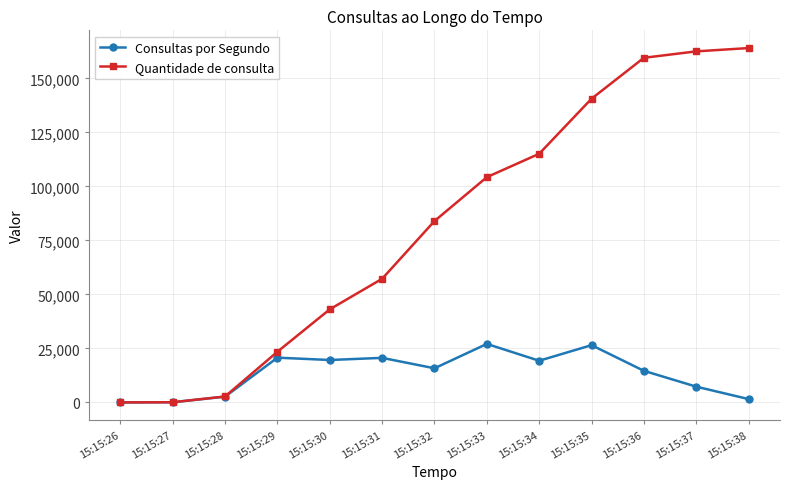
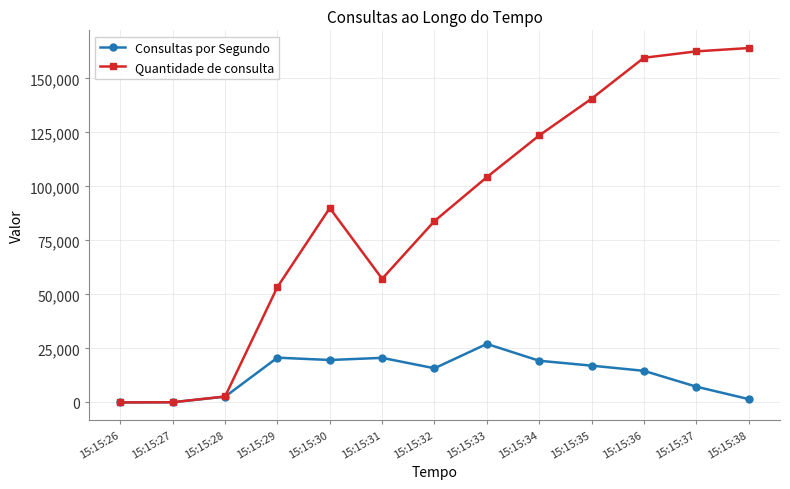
  {
    "Consultas por Segundo": {
      "15:15:29": "21,000",
      "15:15:30": "20,000",
      "15:15:31": "21,000",
      "15:15:32": "16,000",
      "15:15:33": "27,000",
      "15:15:34": "19,000",
-     "15:15:35": "27,000",
+     "15:15:35": "17,000",
      "15:15:36": "15,000",
      "15:15:37": "7,000",
      "15:15:38": "2,000"
    },
    "Quantidade de consulta": {
-     "15:15:29": "23,000",
-     "15:15:30": "43,000",
+     "15:15:29": "53,000",
+     "15:15:30": "90,000",
      "15:15:31": "57,000",
      "15:15:32": "84,000",
      "15:15:33": "104,000",
-     "15:15:34": "115,000",
+     "15:15:34": "124,000",
      "15:15:35": "141,000",
      "15:15:36": "160,000",
      "15:15:37": "163,000",
      "15:15:38": "164,000"
    }
  }
